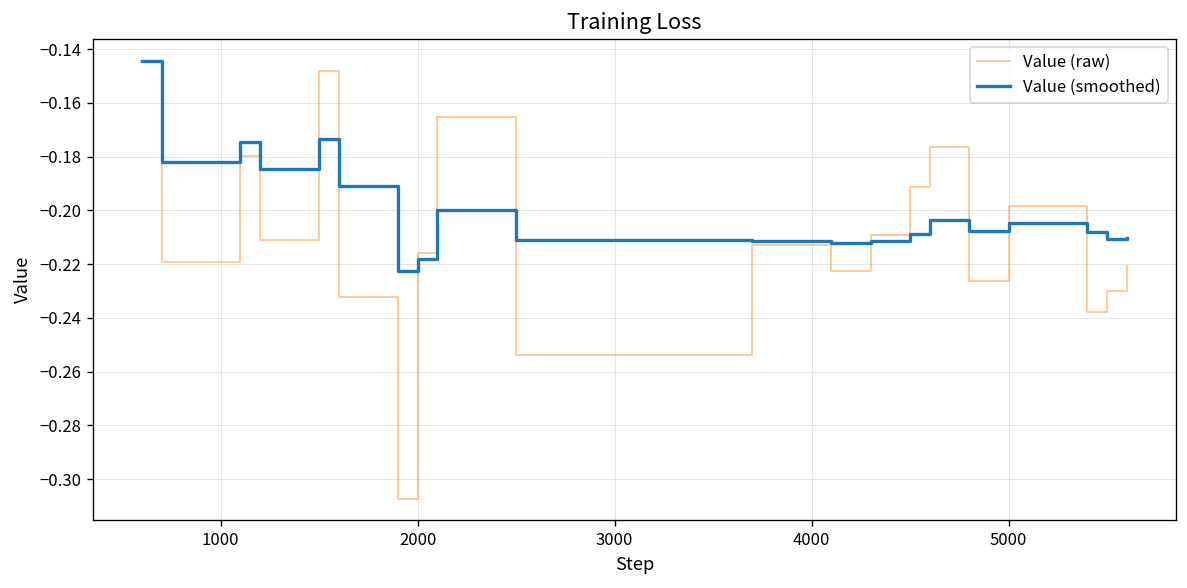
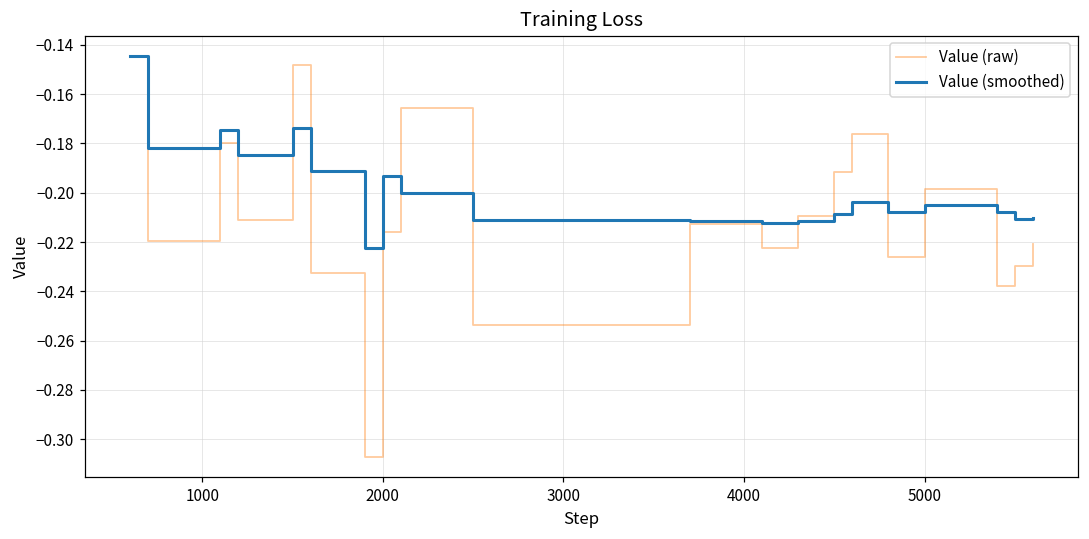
  {
    "Value (raw)": {
      "2000": -0.216,
      "5000": -0.198
    },
    "Value (smoothed)": {
-     "2000": -0.218,
+     "2000": -0.193,
      "5000": -0.205
    }
  }
